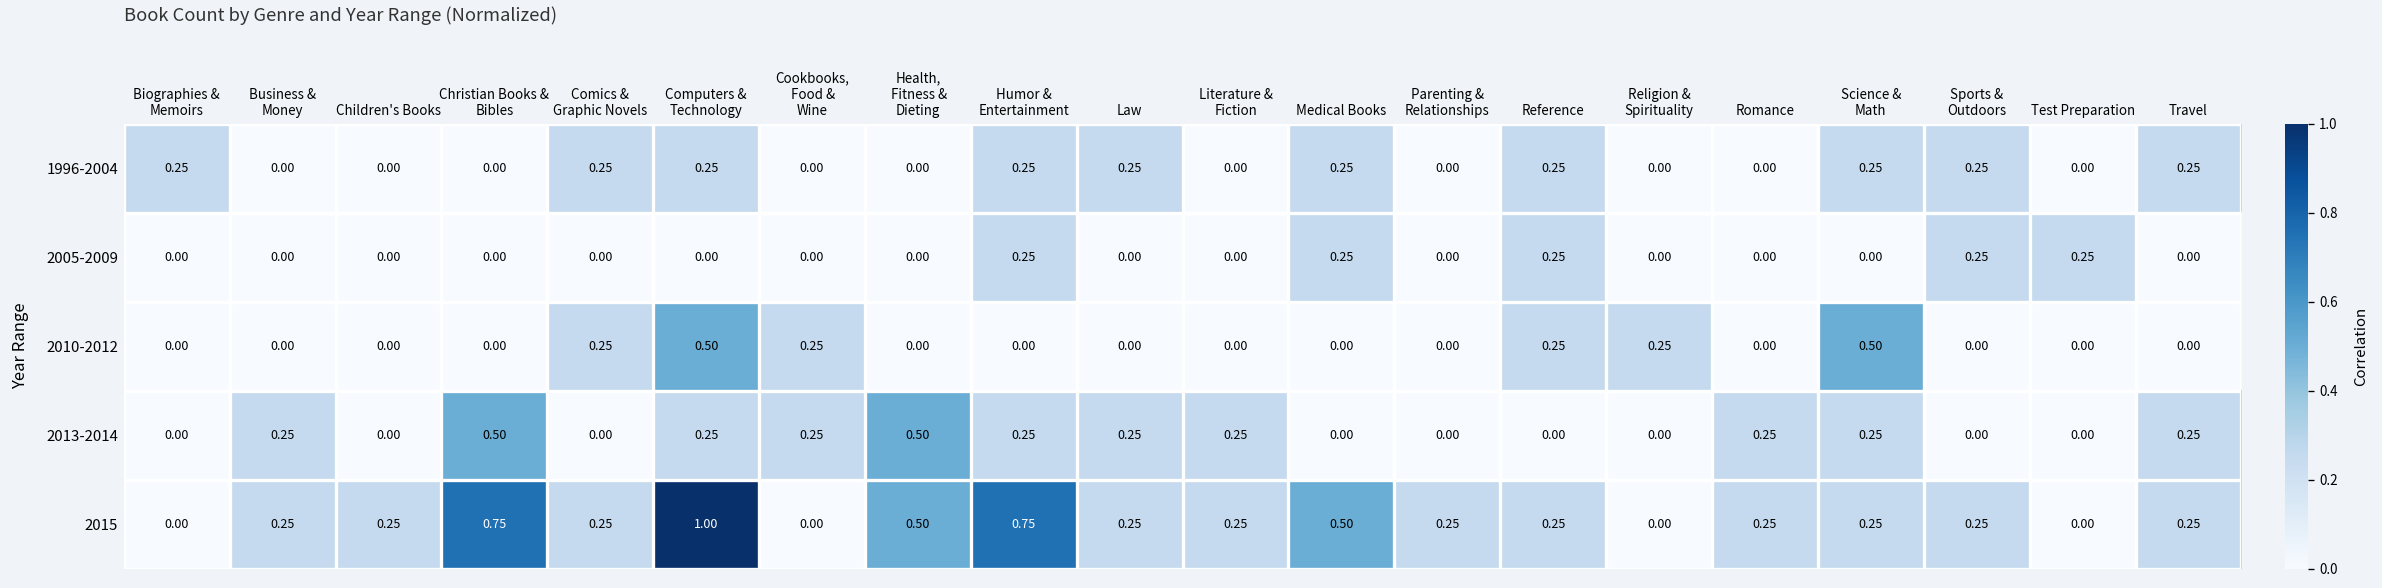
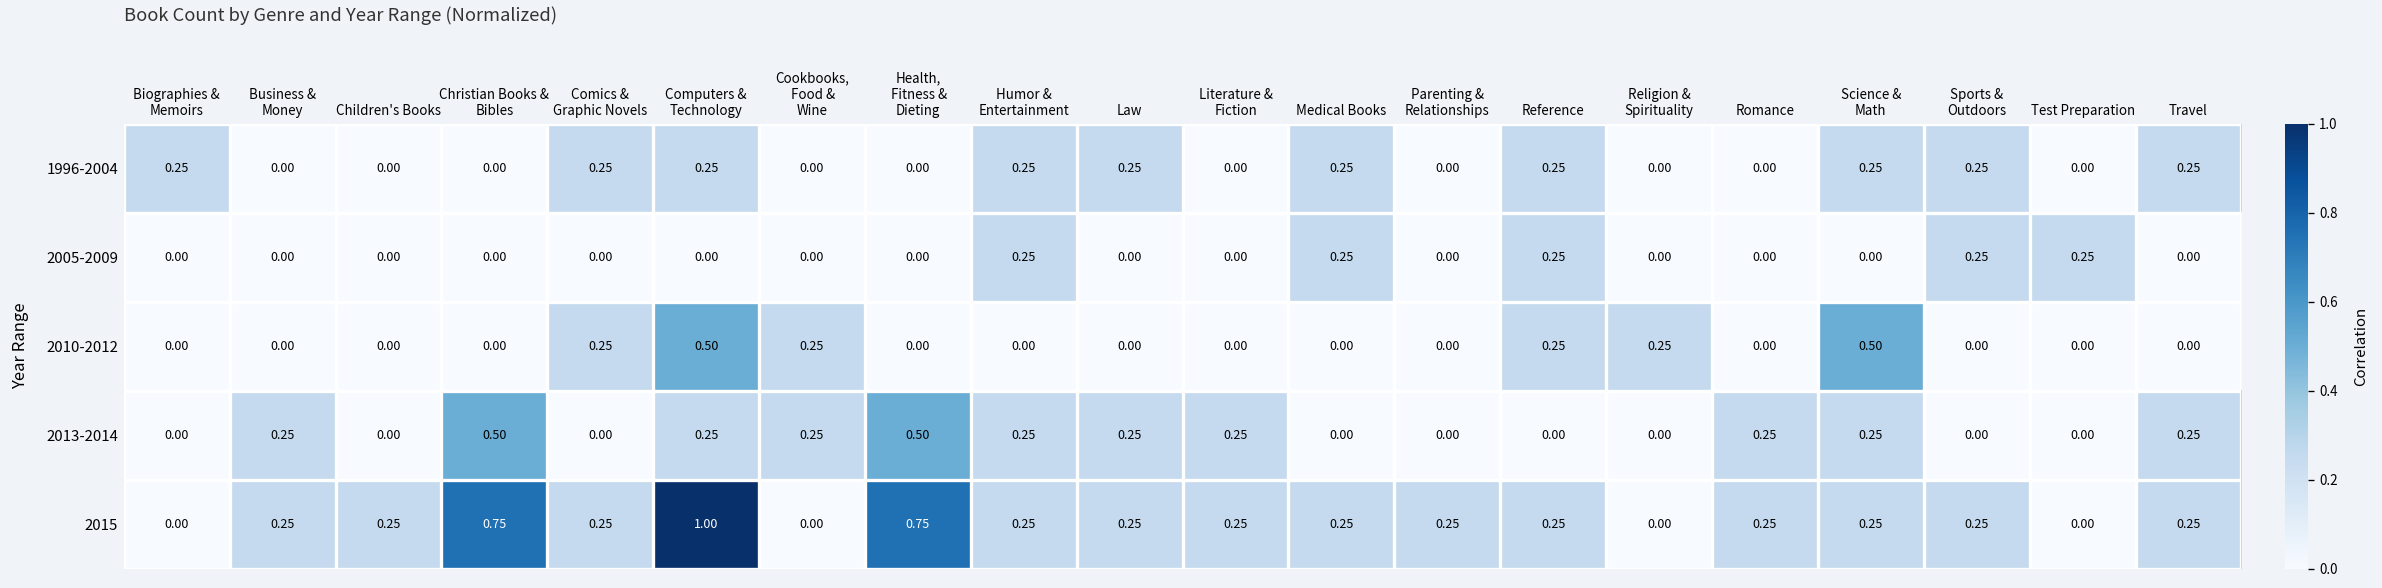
  {
    "1996-2004": {
      "Biographies & Memoirs": 0.25,
      "Business & Money": 0.00,
      "Children's Books": 0.00,
      "Christian Books & Bibles": 0.00,
      "Comics & Graphic Novels": 0.25,
      "Computers & Technology": 0.25,
      "Cookbooks, Food & Wine": 0.00,
      "Health, Fitness & Dieting": 0.00,
      "Humor & Entertainment": 0.25,
      "Law": 0.25,
      "Literature & Fiction": 0.00,
      "Medical Books": 0.25,
      "Parenting & Relationships": 0.00,
      "Reference": 0.25,
      "Religion & Spirituality": 0.00,
      "Romance": 0.00,
      "Science & Math": 0.25,
      "Sports & Outdoors": 0.25,
      "Test Preparation": 0.00,
      "Travel": 0.25
    },
    "2005-2009": {
      "Biographies & Memoirs": 0.00,
      "Business & Money": 0.00,
      "Children's Books": 0.00,
      "Christian Books & Bibles": 0.00,
      "Comics & Graphic Novels": 0.00,
      "Computers & Technology": 0.00,
      "Cookbooks, Food & Wine": 0.00,
      "Health, Fitness & Dieting": 0.00,
      "Humor & Entertainment": 0.25,
      "Law": 0.00,
      "Literature & Fiction": 0.00,
      "Medical Books": 0.25,
      "Parenting & Relationships": 0.00,
      "Reference": 0.25,
      "Religion & Spirituality": 0.00,
      "Romance": 0.00,
      "Science & Math": 0.00,
      "Sports & Outdoors": 0.25,
      "Test Preparation": 0.25,
      "Travel": 0.00
    },
    "2010-2012": {
      "Biographies & Memoirs": 0.00,
      "Business & Money": 0.00,
      "Children's Books": 0.00,
      "Christian Books & Bibles": 0.00,
      "Comics & Graphic Novels": 0.25,
      "Computers & Technology": 0.50,
      "Cookbooks, Food & Wine": 0.25,
      "Health, Fitness & Dieting": 0.00,
      "Humor & Entertainment": 0.00,
      "Law": 0.00,
      "Literature & Fiction": 0.00,
      "Medical Books": 0.00,
      "Parenting & Relationships": 0.00,
      "Reference": 0.25,
      "Religion & Spirituality": 0.25,
      "Romance": 0.00,
      "Science & Math": 0.50,
      "Sports & Outdoors": 0.00,
      "Test Preparation": 0.00,
      "Travel": 0.00
    },
    "2013-2014": {
      "Biographies & Memoirs": 0.00,
      "Business & Money": 0.25,
      "Children's Books": 0.00,
      "Christian Books & Bibles": 0.50,
      "Comics & Graphic Novels": 0.00,
      "Computers & Technology": 0.25,
      "Cookbooks, Food & Wine": 0.25,
      "Health, Fitness & Dieting": 0.50,
      "Humor & Entertainment": 0.25,
      "Law": 0.25,
      "Literature & Fiction": 0.25,
      "Medical Books": 0.00,
      "Parenting & Relationships": 0.00,
      "Reference": 0.00,
      "Religion & Spirituality": 0.00,
      "Romance": 0.25,
      "Science & Math": 0.25,
      "Sports & Outdoors": 0.00,
      "Test Preparation": 0.00,
      "Travel": 0.25
    },
    "2015": {
      "Biographies & Memoirs": 0.00,
      "Business & Money": 0.25,
      "Children's Books": 0.25,
      "Christian Books & Bibles": 0.75,
      "Comics & Graphic Novels": 0.25,
      "Computers & Technology": 1.00,
      "Cookbooks, Food & Wine": 0.00,
-     "Health, Fitness & Dieting": 0.50,
-     "Humor & Entertainment": 0.75,
+     "Health, Fitness & Dieting": 0.75,
+     "Humor & Entertainment": 0.25,
      "Law": 0.25,
      "Literature & Fiction": 0.25,
-     "Medical Books": 0.50,
+     "Medical Books": 0.25,
      "Parenting & Relationships": 0.25,
      "Reference": 0.25,
      "Religion & Spirituality": 0.00,
      "Romance": 0.25,
      "Science & Math": 0.25,
      "Sports & Outdoors": 0.25,
      "Test Preparation": 0.00,
      "Travel": 0.25
    }
  }
